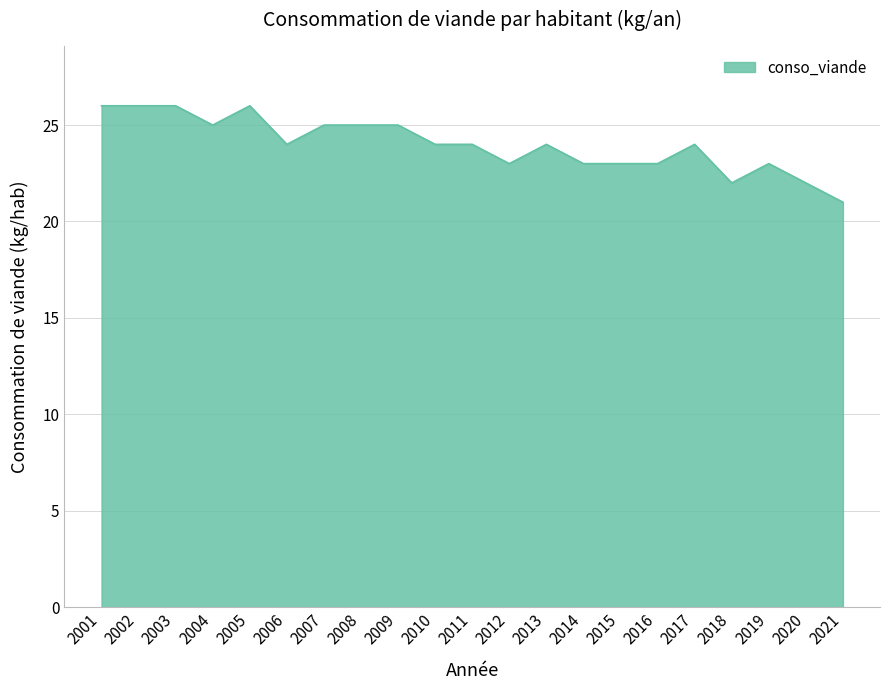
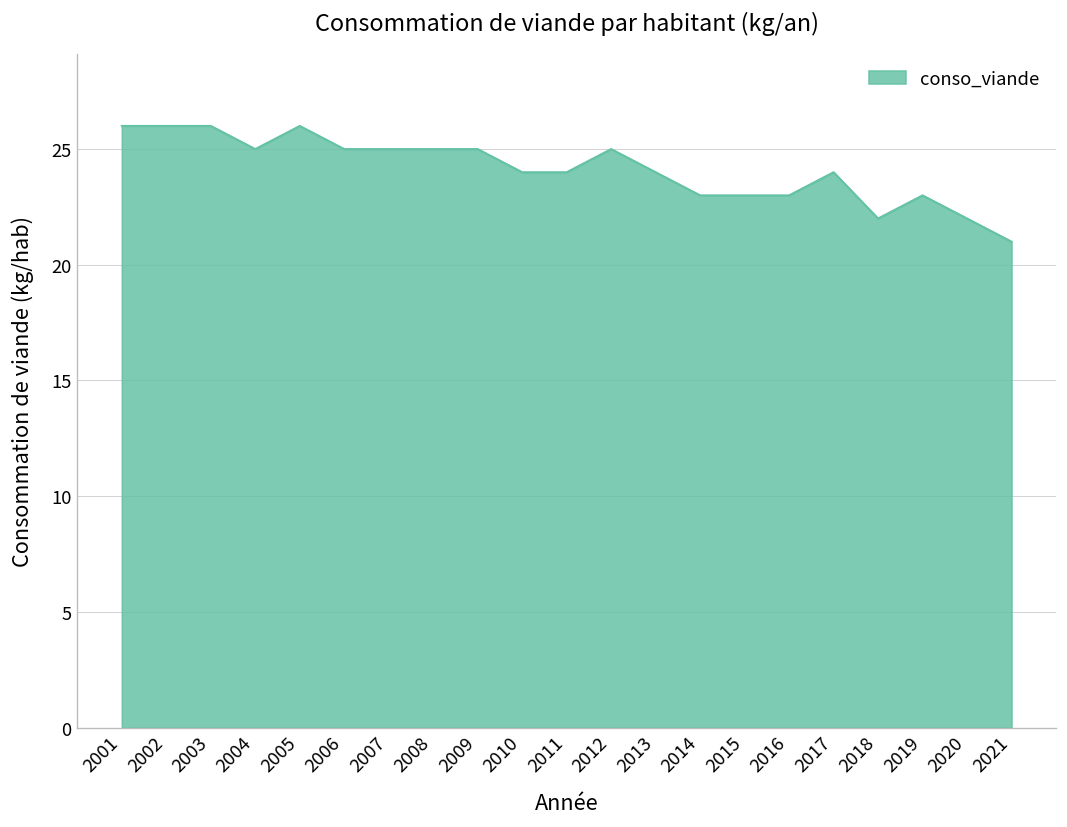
  {
    "2001": 26,
    "2002": 26,
    "2003": 26,
    "2004": 25,
    "2005": 26,
-   "2006": 24,
+   "2006": 25,
    "2007": 25,
    "2008": 25,
    "2009": 25,
    "2010": 24,
    "2011": 24,
-   "2012": 23,
+   "2012": 25,
    "2013": 24,
    "2014": 23,
    "2015": 23,
    "2016": 23,
    "2017": 24,
    "2018": 22,
    "2019": 23,
    "2020": 22,
    "2021": 21
  }
